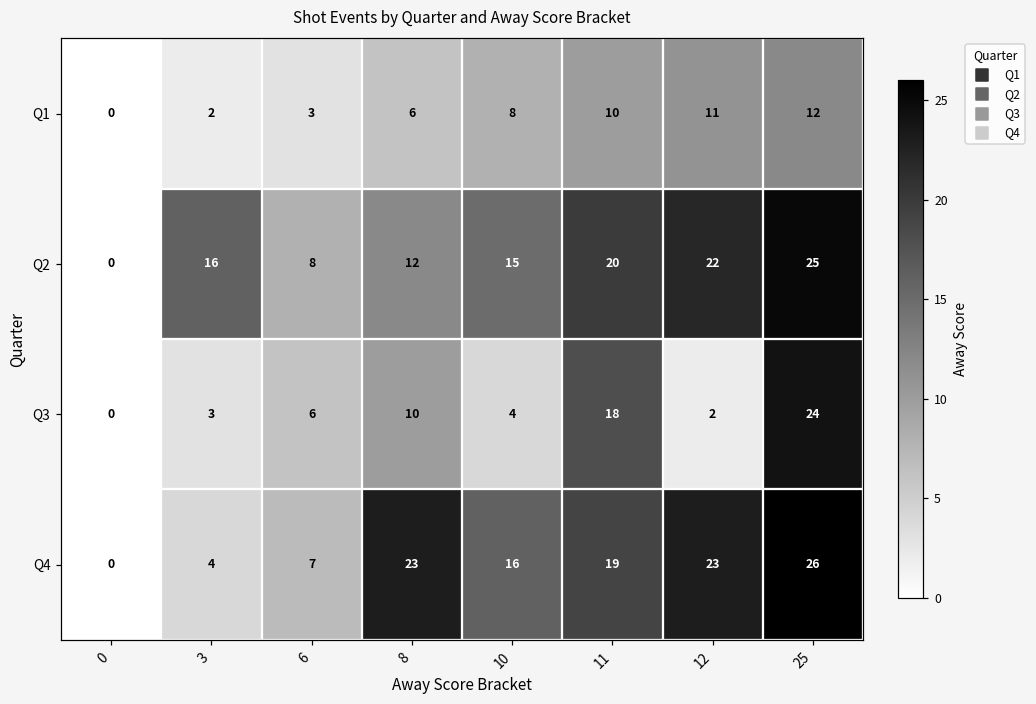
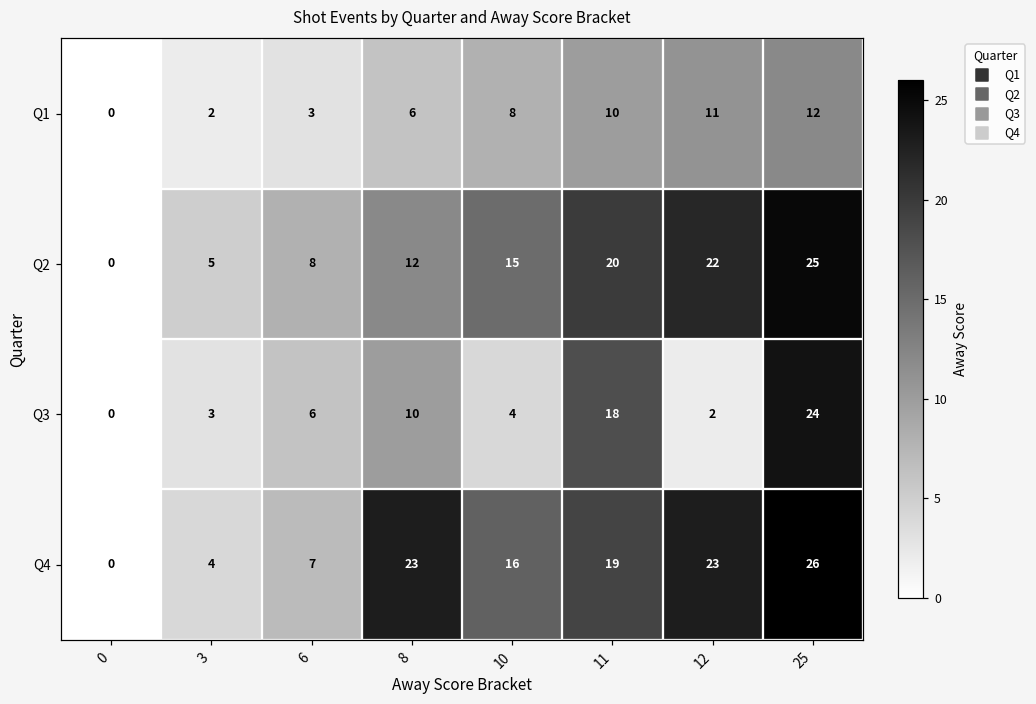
  {
    "Q1": {
      "0": 0,
      "3": 2,
      "6": 3,
      "8": 6,
      "10": 8,
      "11": 10,
      "12": 11,
      "25": 12
    },
    "Q2": {
      "0": 0,
-     "3": 16,
+     "3": 5,
      "6": 8,
      "8": 12,
      "10": 15,
      "11": 20,
      "12": 22,
      "25": 25
    },
    "Q3": {
      "0": 0,
      "3": 3,
      "6": 6,
      "8": 10,
      "10": 4,
      "11": 18,
      "12": 2,
      "25": 24
    },
    "Q4": {
      "0": 0,
      "3": 4,
      "6": 7,
      "8": 23,
      "10": 16,
      "11": 19,
      "12": 23,
      "25": 26
    }
  }
